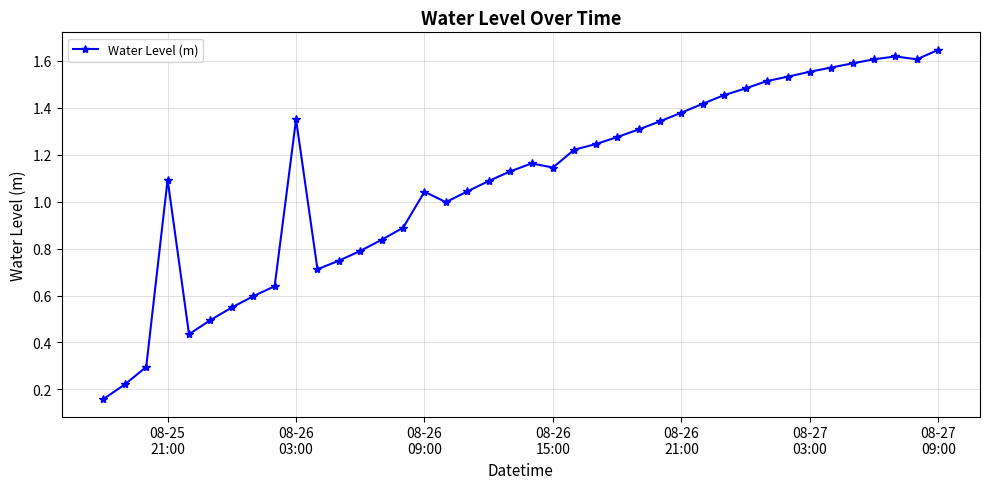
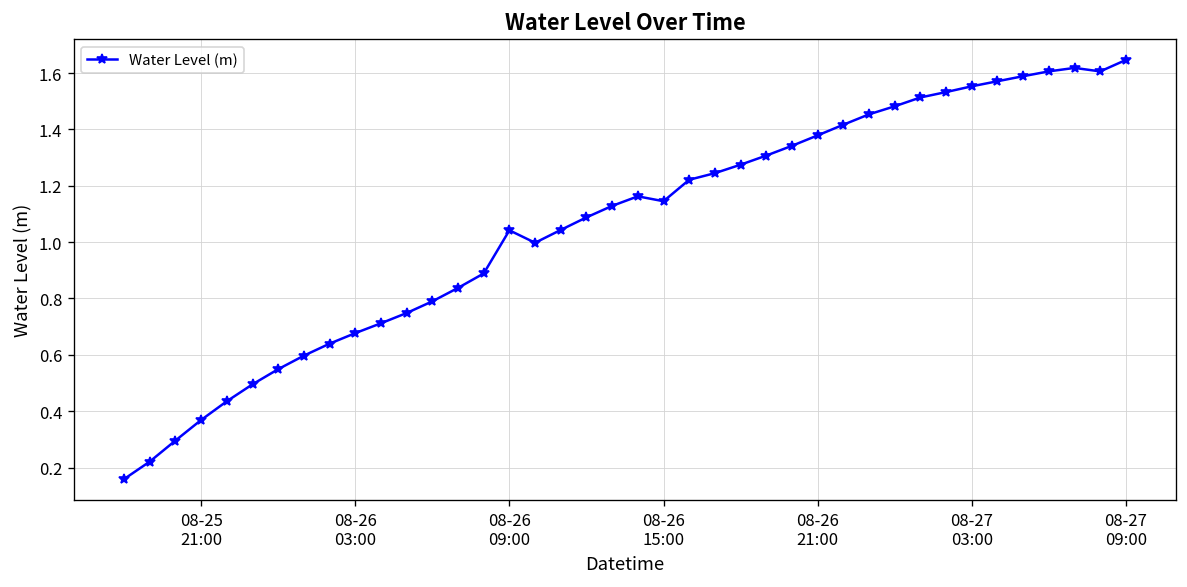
  {
-   "08-25 21:00": 1.09,
-   "08-26 03:00": 1.35,
+   "08-25 21:00": 0.37,
+   "08-26 03:00": 0.68,
    "08-26 09:00": 1.04,
    "08-26 15:00": 1.15,
    "08-26 21:00": 1.38,
    "08-27 03:00": 1.55,
    "08-27 09:00": 1.65
  }
